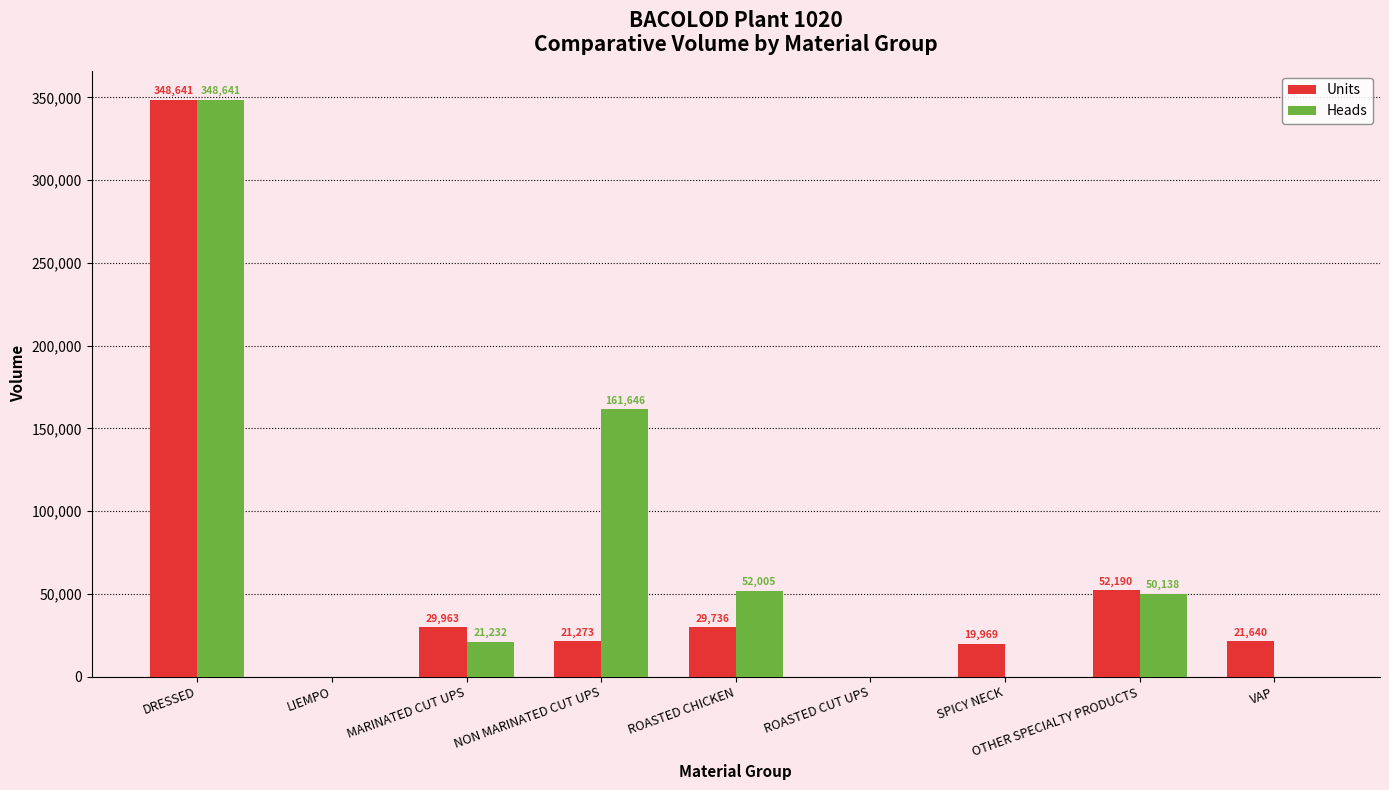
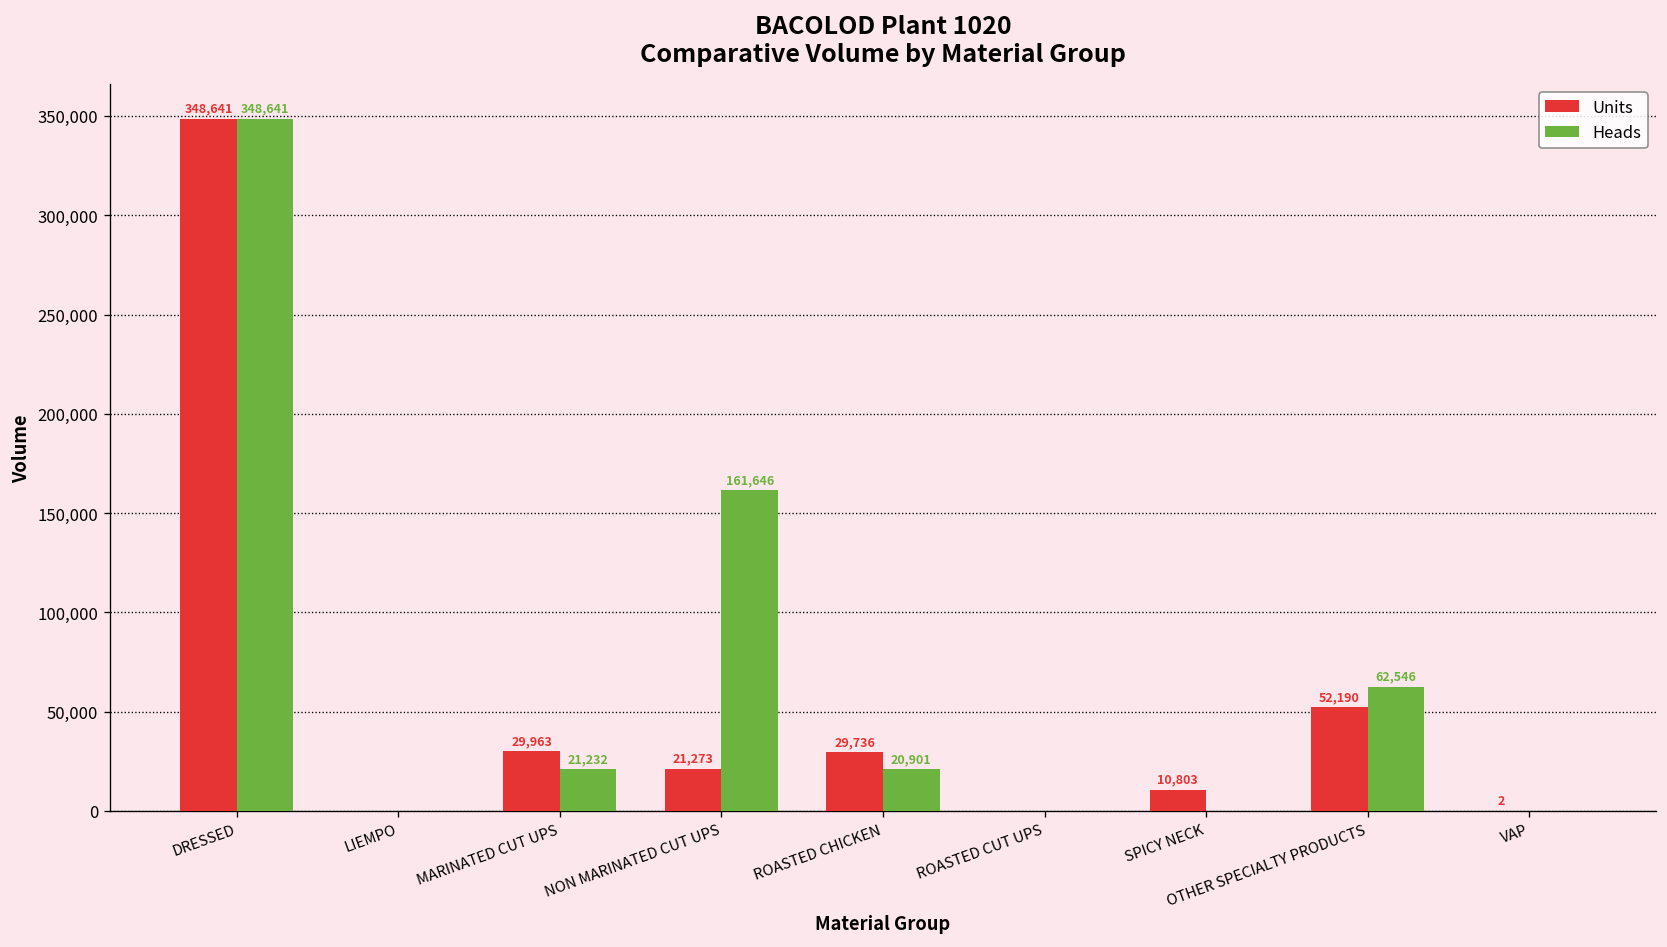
  {
    "Units": {
      "DRESSED": "348,641",
      "MARINATED CUT UPS": "29,963",
      "NON MARINATED CUT UPS": "21,273",
      "ROASTED CHICKEN": "29,736",
-     "SPICY NECK": "19,969",
+     "SPICY NECK": "10,803",
      "OTHER SPECIALTY PRODUCTS": "52,190",
-     "VAP": "21,640"
+     "VAP": "2"
    },
    "Heads": {
      "DRESSED": "348,641",
      "MARINATED CUT UPS": "21,232",
      "NON MARINATED CUT UPS": "161,646",
-     "ROASTED CHICKEN": "52,005",
-     "OTHER SPECIALTY PRODUCTS": "50,138"
+     "ROASTED CHICKEN": "20,901",
+     "OTHER SPECIALTY PRODUCTS": "62,546"
    }
  }
